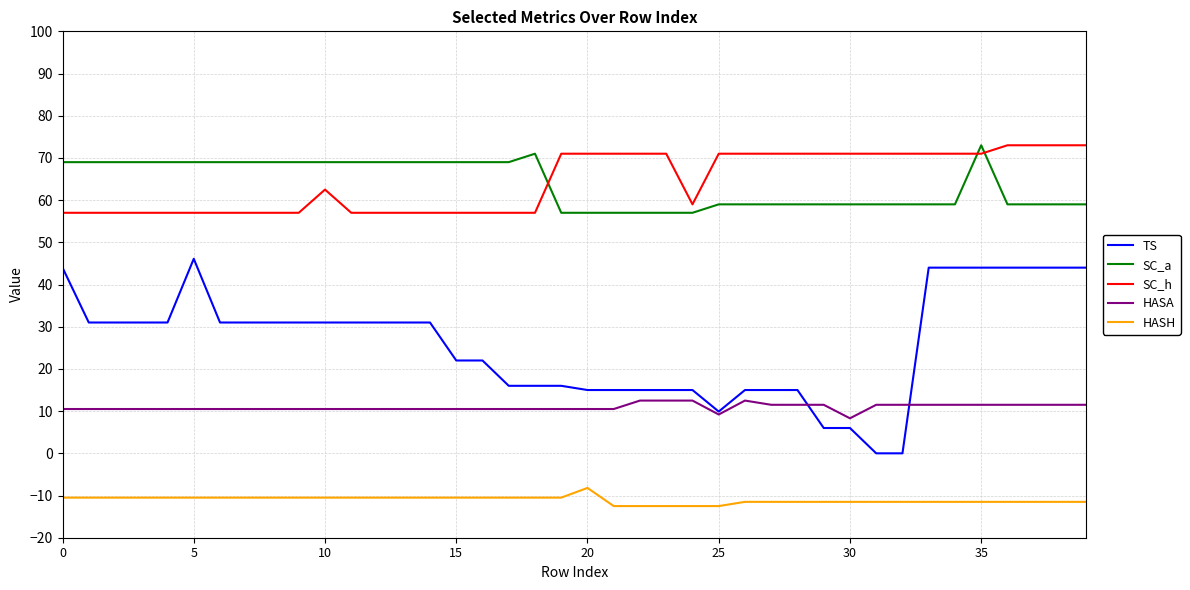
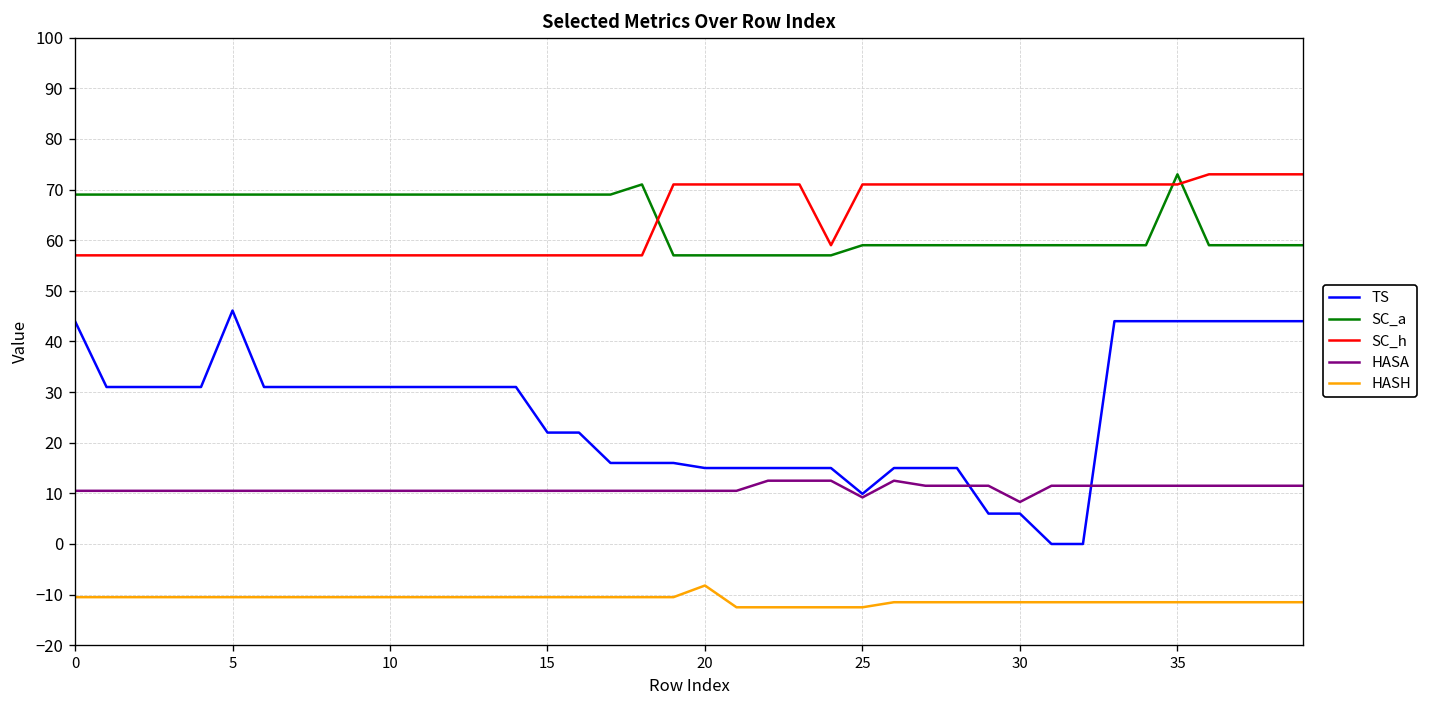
  {
    "TS": {
      "0": 44,
      "5": 46,
      "10": 31,
      "15": 22,
      "20": 15,
      "25": 10,
      "30": 6,
      "35": 44
    },
    "SC_a": {
      "0": 69,
      "5": 69,
      "10": 69,
      "15": 69,
      "20": 57,
      "25": 59,
      "30": 59,
      "35": 73
    },
    "SC_h": {
      "0": 57,
      "5": 57,
-     "10": 63,
+     "10": 57,
      "15": 57,
      "20": 71,
      "25": 71,
      "30": 71,
      "35": 71
    },
    "HASA": {
      "0": 11,
      "5": 11,
      "10": 11,
      "15": 11,
      "20": 11,
      "25": 9,
      "30": 8,
      "35": 12
    },
    "HASH": {
      "0": -11,
      "5": -11,
      "10": -11,
      "15": -11,
      "20": -8,
      "25": -13,
      "30": -12,
      "35": -12
    }
  }
